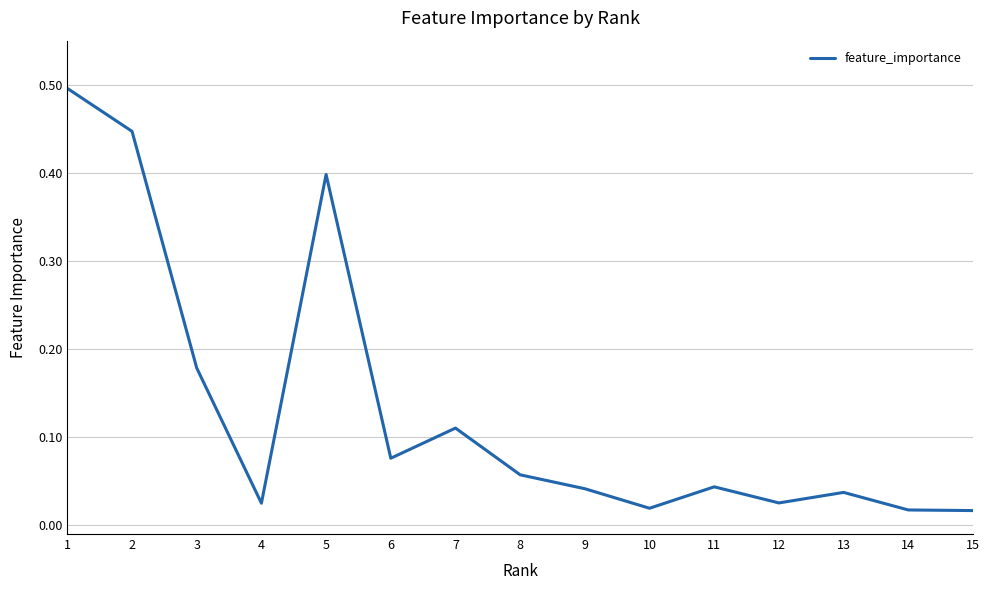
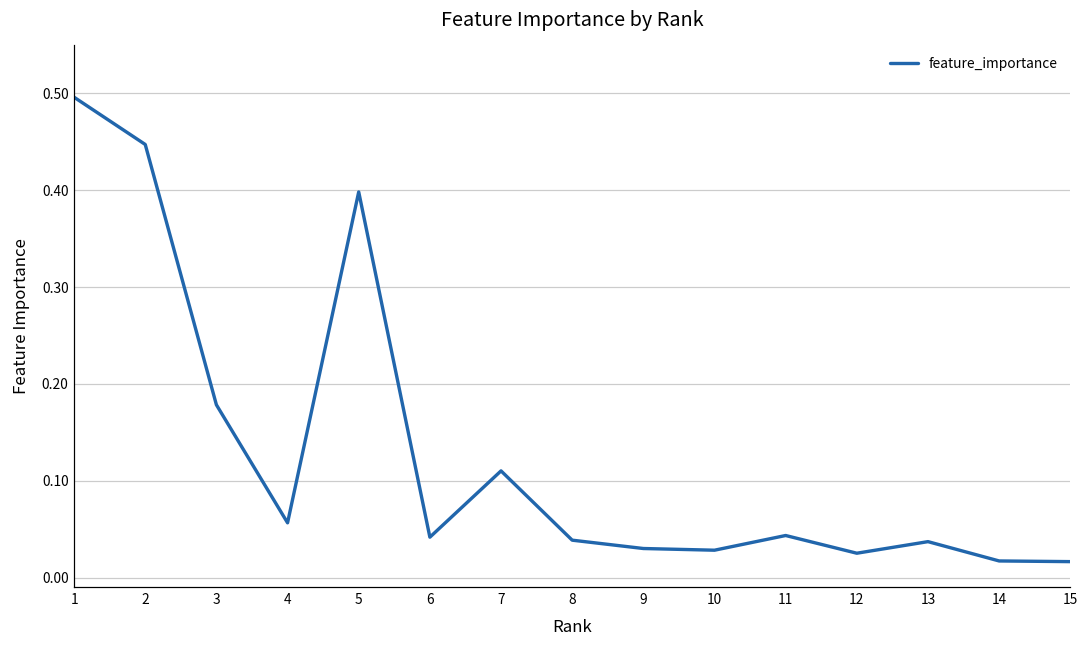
  {
    "1": 0.50,
    "2": 0.45,
    "3": 0.18,
-   "4": 0.02,
+   "4": 0.06,
    "5": 0.40,
-   "6": 0.08,
+   "6": 0.04,
    "7": 0.11,
-   "8": 0.06,
-   "9": 0.04,
-   "10": 0.02,
+   "8": 0.04,
+   "9": 0.03,
+   "10": 0.03,
    "11": 0.04,
    "12": 0.03,
    "13": 0.04,
    "14": 0.02,
    "15": 0.02
  }
